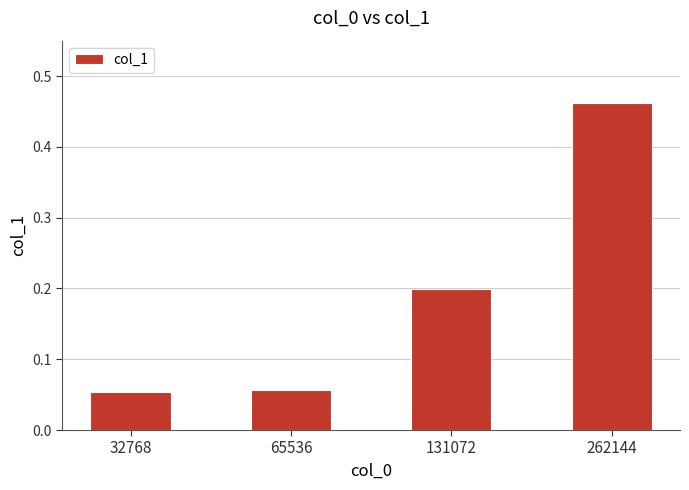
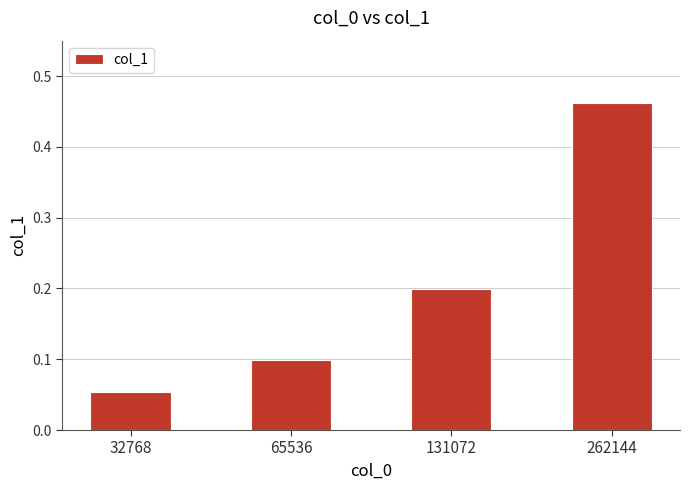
  {
    "32768": 0.05,
-   "65536": 0.06,
+   "65536": 0.10,
    "131072": 0.20,
    "262144": 0.46
  }
